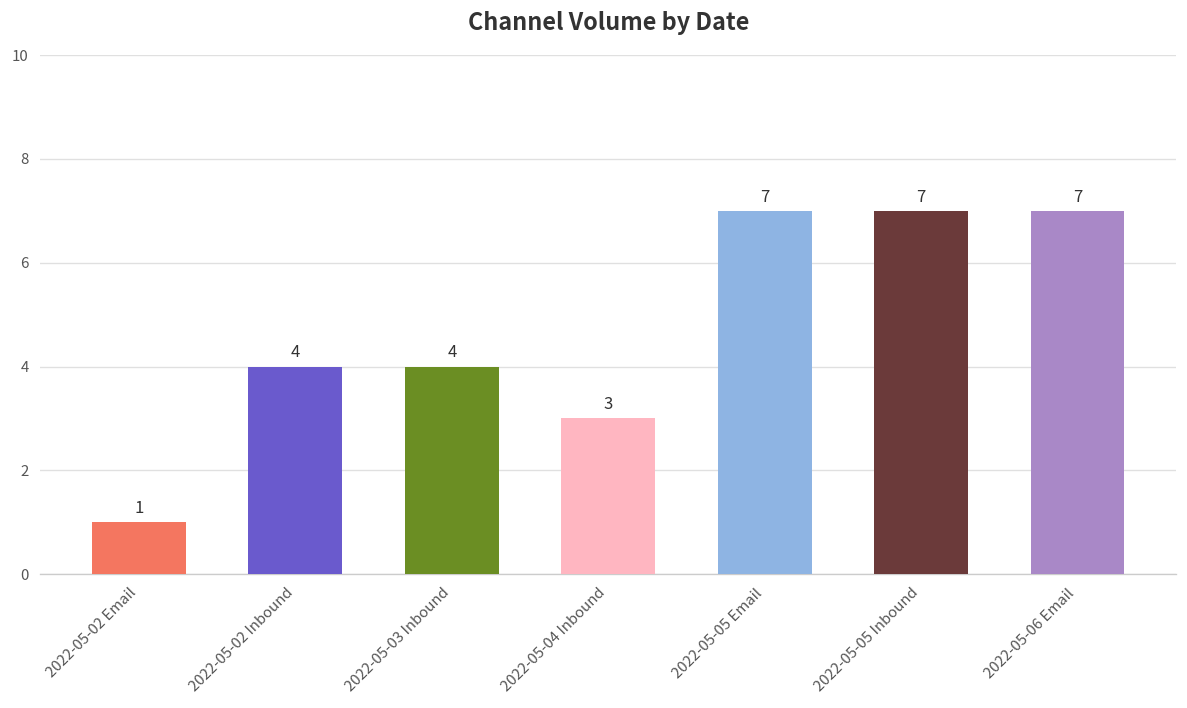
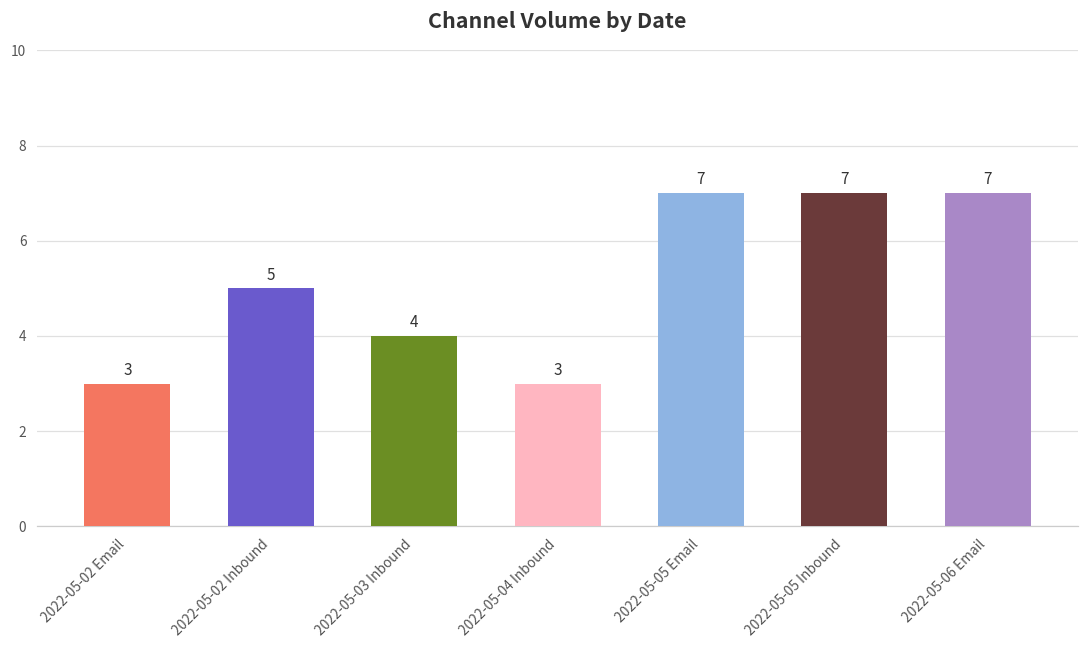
  {
-   "2022-05-02 Email": 1,
-   "2022-05-02 Inbound": 4,
+   "2022-05-02 Email": 3,
+   "2022-05-02 Inbound": 5,
    "2022-05-03 Inbound": 4,
    "2022-05-04 Inbound": 3,
    "2022-05-05 Email": 7,
    "2022-05-05 Inbound": 7,
    "2022-05-06 Email": 7
  }
